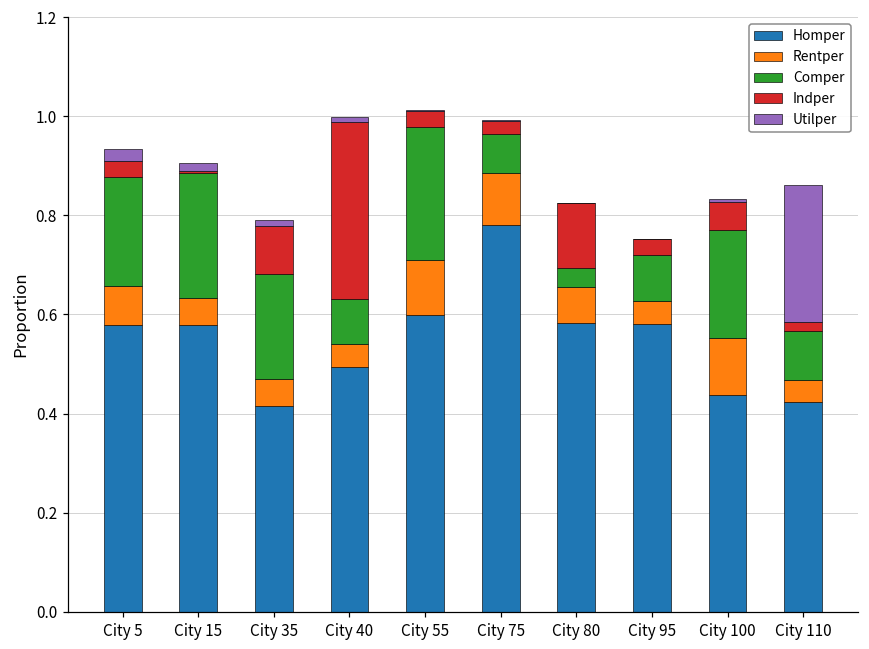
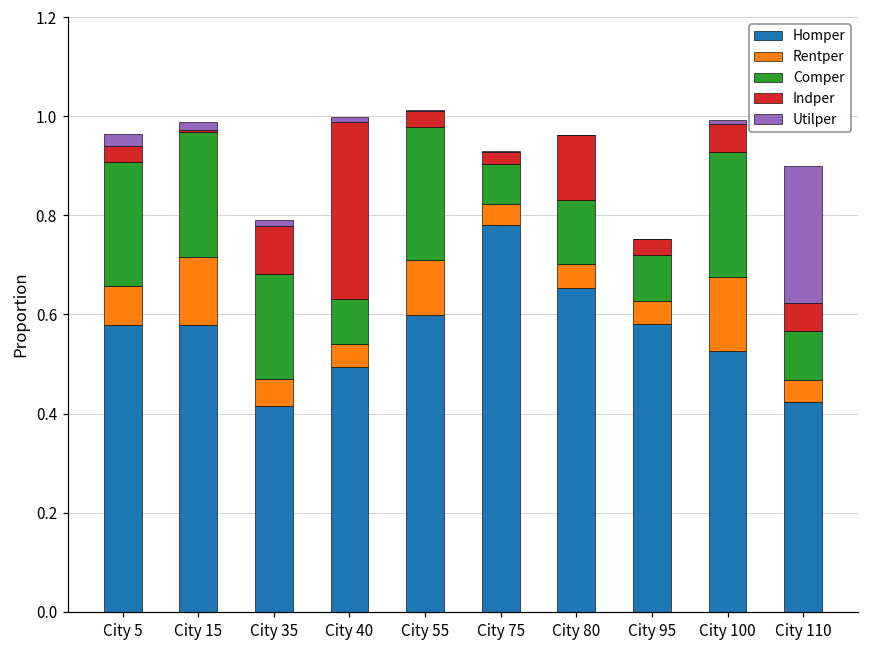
  {
    "Homper": {
      "City 5": 0.58,
      "City 15": 0.58,
      "City 35": 0.42,
      "City 40": 0.49,
      "City 55": 0.60,
      "City 75": 0.78,
-     "City 80": 0.58,
+     "City 80": 0.65,
      "City 95": 0.58,
-     "City 100": 0.44,
+     "City 100": 0.53,
      "City 110": 0.42
    },
    "Rentper": {
      "City 5": 0.08,
-     "City 15": 0.05,
+     "City 15": 0.14,
      "City 35": 0.05,
      "City 40": 0.05,
      "City 55": 0.11,
-     "City 75": 0.10,
-     "City 80": 0.07,
+     "City 75": 0.04,
+     "City 80": 0.05,
      "City 95": 0.05,
-     "City 100": 0.12,
+     "City 100": 0.15,
      "City 110": 0.04
    },
    "Comper": {
-     "City 5": 0.22,
+     "City 5": 0.25,
      "City 15": 0.25,
      "City 35": 0.21,
      "City 40": 0.09,
      "City 55": 0.27,
      "City 75": 0.08,
-     "City 80": 0.04,
+     "City 80": 0.13,
      "City 95": 0.09,
-     "City 100": 0.22,
+     "City 100": 0.25,
      "City 110": 0.10
    },
    "Indper": {
      "City 5": 0.03,
      "City 15": 0.01,
      "City 35": 0.10,
      "City 40": 0.36,
      "City 55": 0.03,
      "City 75": 0.03,
      "City 80": 0.13,
      "City 95": 0.03,
      "City 100": 0.06,
-     "City 110": 0.02
+     "City 110": 0.06
    },
    "Utilper": {
      "City 5": 0.02,
      "City 15": 0.02,
      "City 35": 0.01,
      "City 40": 0.01,
      "City 80": 0.00,
      "City 100": 0.01,
      "City 110": 0.28
    }
  }
